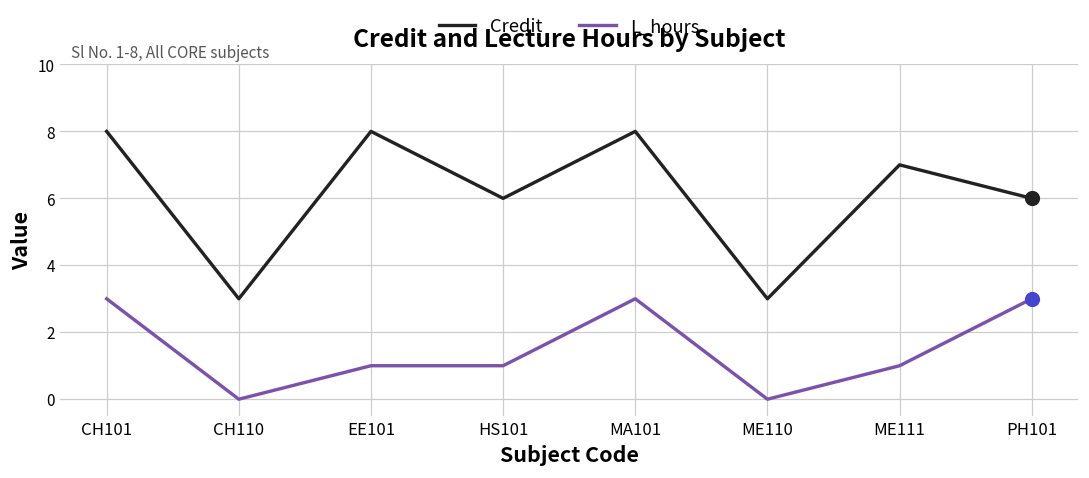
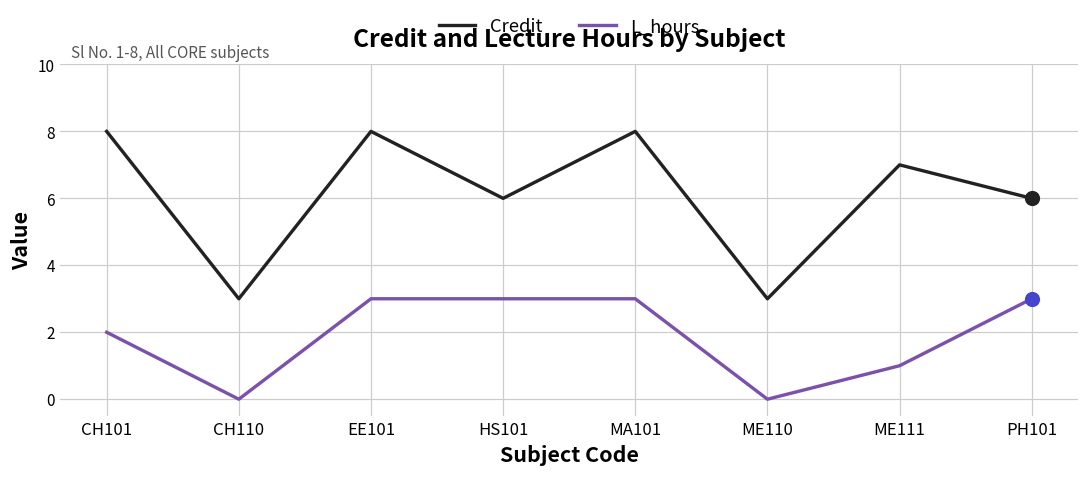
  {
    "L_hours": {
-     "CH101": 3,
+     "CH101": 2,
      "CH110": 0,
-     "EE101": 1,
-     "HS101": 1,
+     "EE101": 3,
+     "HS101": 3,
      "MA101": 3,
      "ME110": 0,
      "ME111": 1
    }
  }
